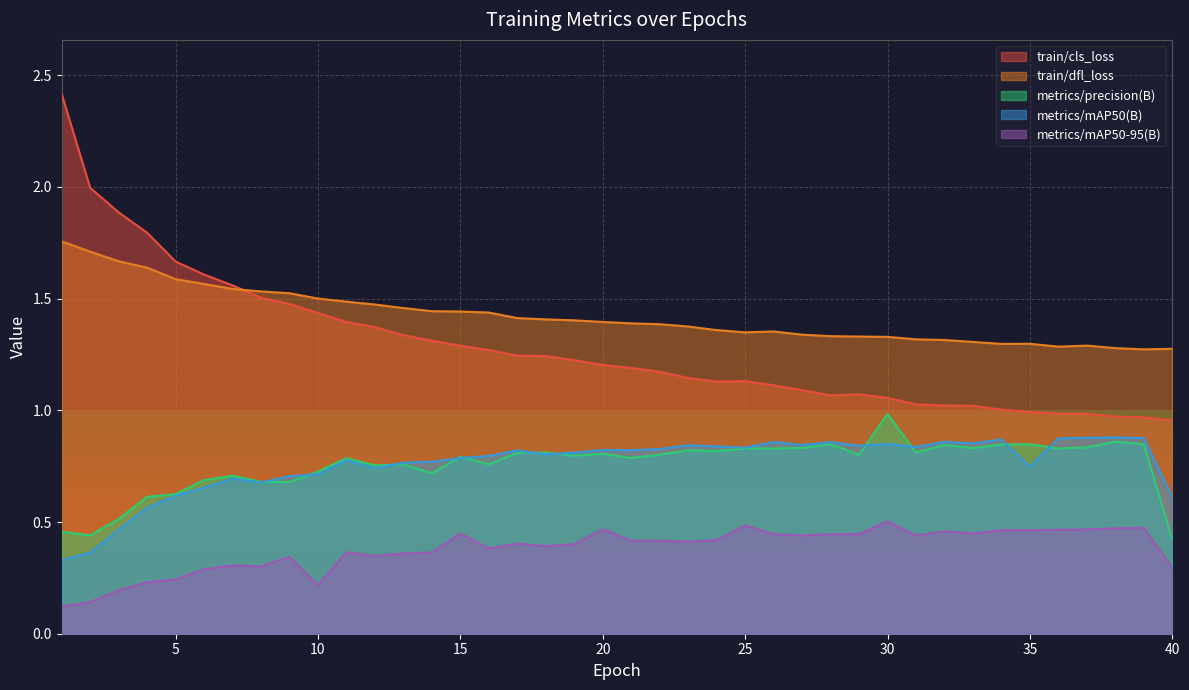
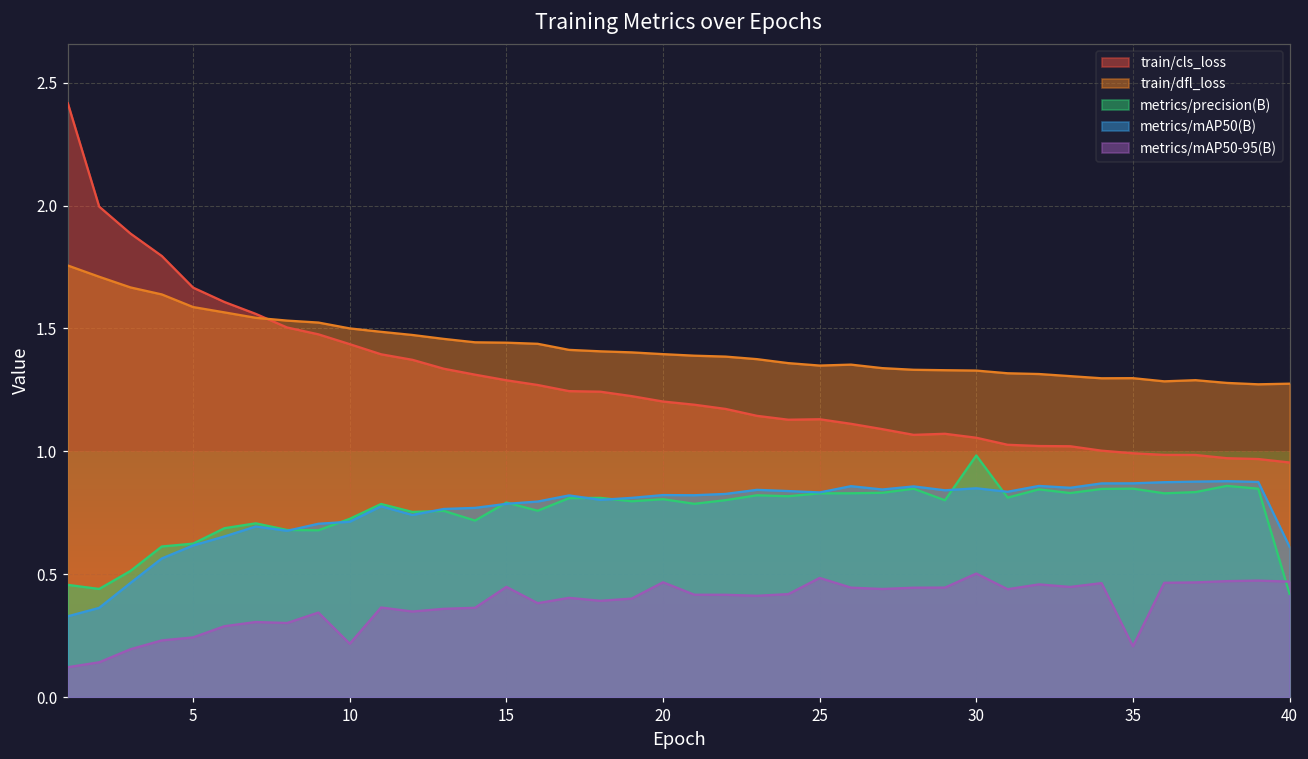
  {
    "metrics/precision(B)": {
      "10": 0.73,
      "20": 0.81,
      "30": 0.98,
      "35": 0.85,
      "40": 0.42
    },
    "metrics/mAP50(B)": {
      "10": 0.71,
      "20": 0.82,
      "30": 0.85,
-     "35": 0.75,
+     "35": 0.87,
      "40": 0.61
    },
    "metrics/mAP50-95(B)": {
      "5": 0.24,
      "10": 0.22,
      "15": 0.45,
      "20": 0.47,
      "25": 0.48,
      "30": 0.50,
-     "35": 0.46,
-     "40": 0.29
+     "35": 0.21,
+     "40": 0.47
    }
  }
